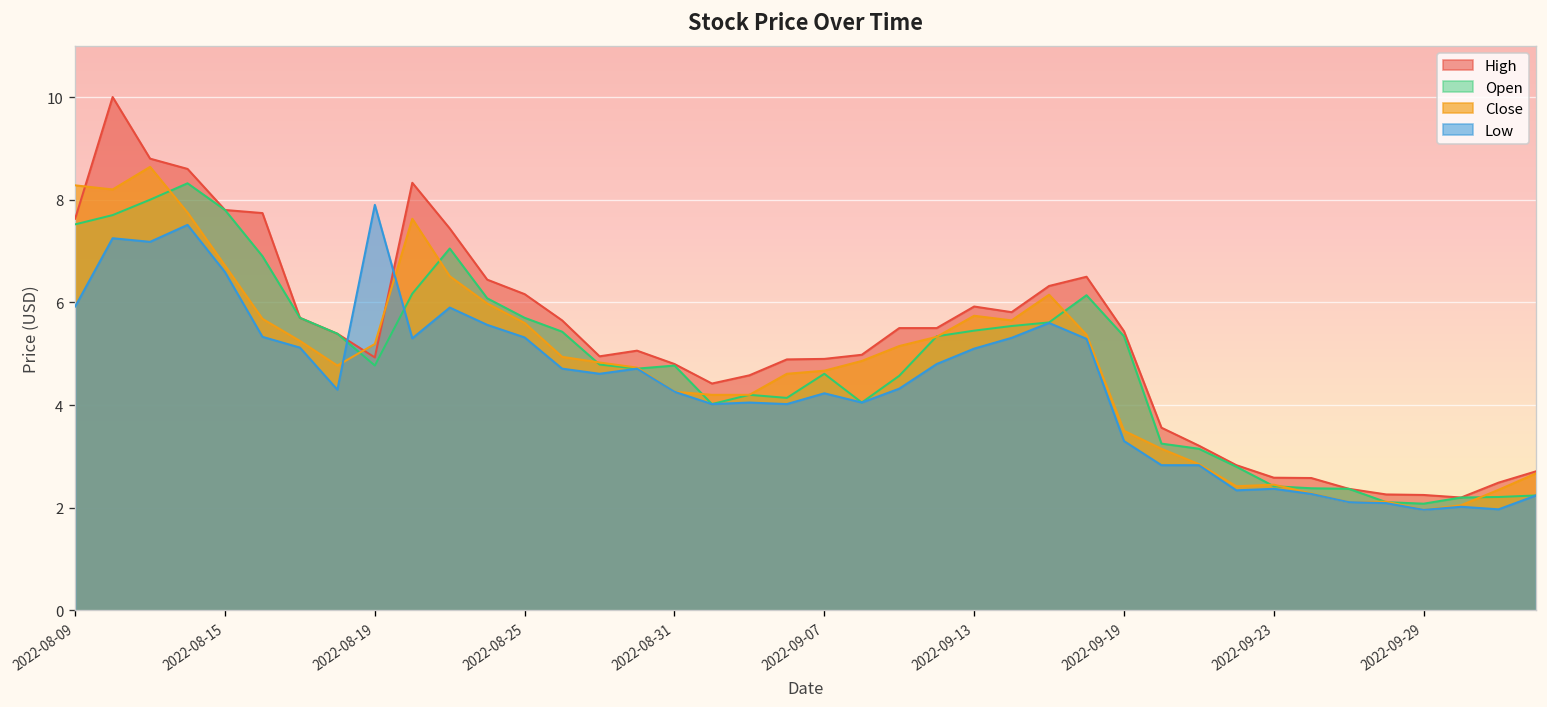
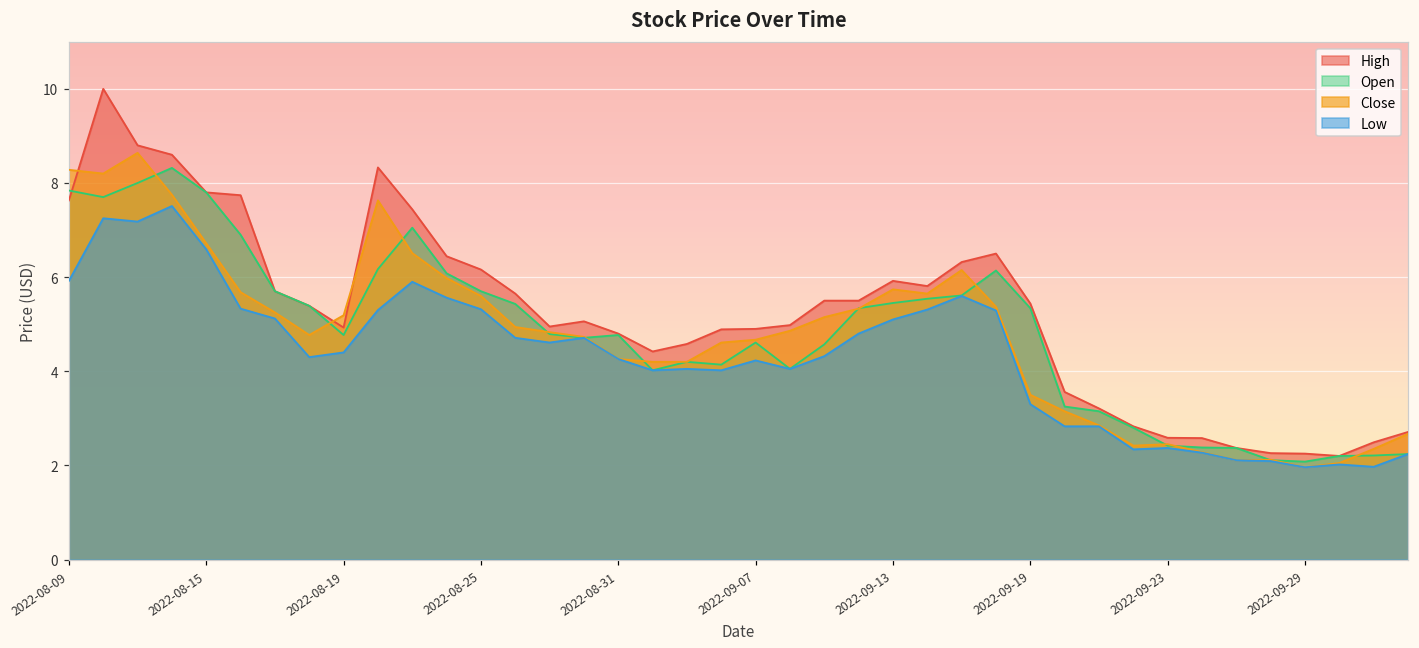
  {
    "High": {
      "2022-08-09": 7.6,
      "2022-08-19": 4.9,
      "2022-08-25": 6.2,
      "2022-09-07": 4.9,
      "2022-09-13": 5.9,
      "2022-09-19": 5.4,
      "2022-09-23": 2.6,
      "2022-09-29": 2.2
    },
    "Open": {
-     "2022-08-09": 7.5,
+     "2022-08-09": 7.8,
      "2022-08-19": 4.8,
      "2022-08-25": 5.7,
      "2022-09-07": 4.6,
      "2022-09-13": 5.5,
      "2022-09-19": 5.3,
      "2022-09-29": 2.1
    },
    "Close": {
      "2022-08-09": 8.3,
      "2022-08-15": 6.7,
      "2022-08-19": 5.2,
      "2022-08-25": 5.6,
      "2022-09-07": 4.7,
      "2022-09-13": 5.7,
      "2022-09-19": 3.5
    },
    "Low": {
      "2022-08-09": 5.9,
      "2022-08-15": 6.6,
-     "2022-08-19": 7.9,
+     "2022-08-19": 4.4,
      "2022-08-25": 5.3,
      "2022-09-07": 4.2,
      "2022-09-13": 5.1,
      "2022-09-19": 3.3
    }
  }
